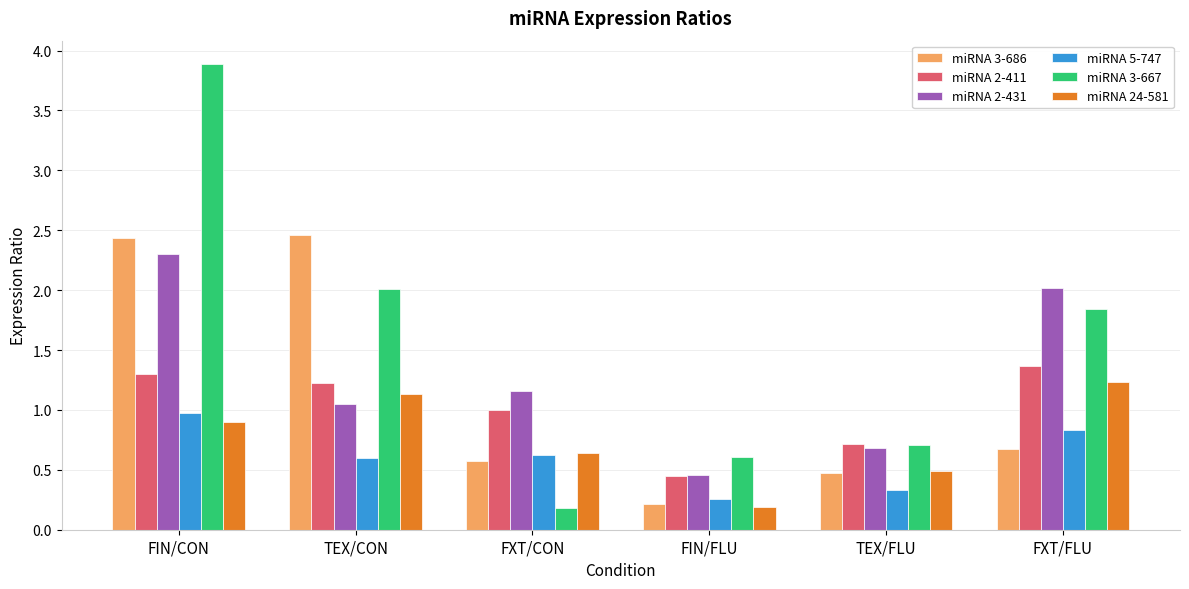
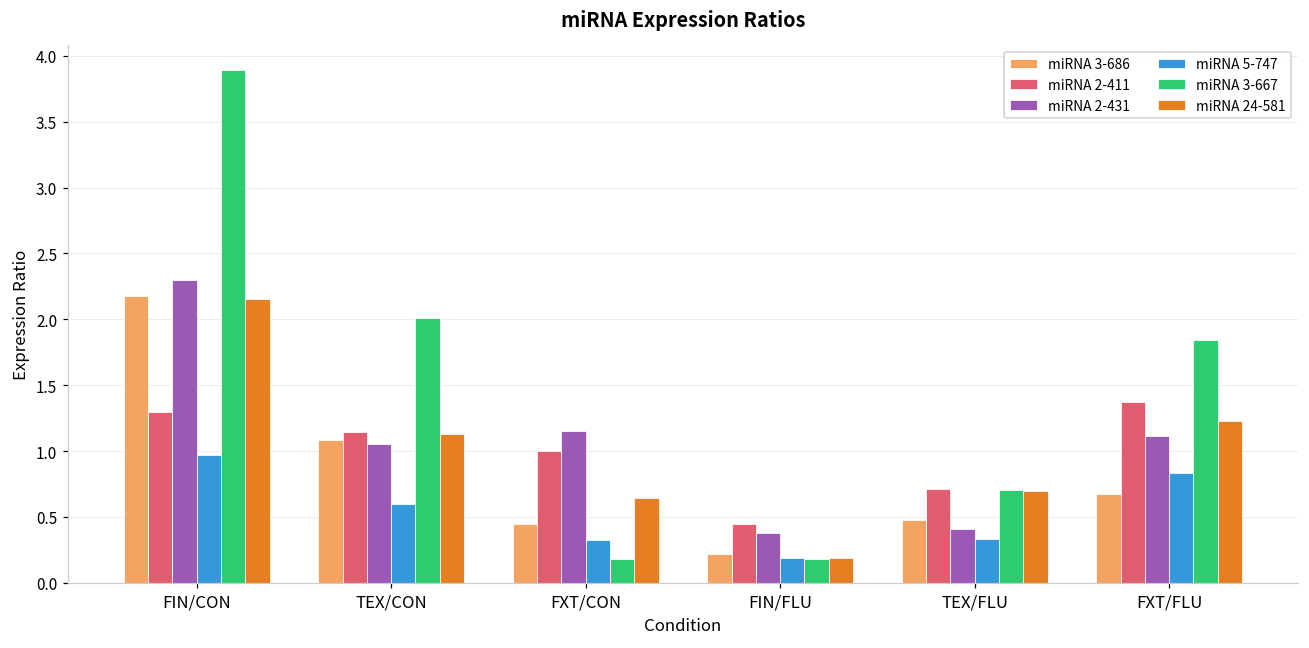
  {
    "miRNA 3-686": {
-     "FIN/CON": 2.44,
-     "TEX/CON": 2.46,
-     "FXT/CON": 0.57,
+     "FIN/CON": 2.18,
+     "TEX/CON": 1.08,
+     "FXT/CON": 0.45,
      "FIN/FLU": 0.22,
      "TEX/FLU": 0.47,
      "FXT/FLU": 0.68
    },
    "miRNA 2-411": {
      "FIN/CON": 1.30,
-     "TEX/CON": 1.22,
+     "TEX/CON": 1.14,
      "FXT/CON": 1.00,
      "FIN/FLU": 0.45,
      "TEX/FLU": 0.71,
      "FXT/FLU": 1.37
    },
    "miRNA 2-431": {
      "FIN/CON": 2.30,
      "TEX/CON": 1.05,
      "FXT/CON": 1.16,
-     "FIN/FLU": 0.46,
-     "TEX/FLU": 0.68,
-     "FXT/FLU": 2.01
+     "FIN/FLU": 0.38,
+     "TEX/FLU": 0.41,
+     "FXT/FLU": 1.11
    },
    "miRNA 5-747": {
      "FIN/CON": 0.97,
      "TEX/CON": 0.60,
-     "FXT/CON": 0.63,
-     "FIN/FLU": 0.25,
+     "FXT/CON": 0.32,
+     "FIN/FLU": 0.18,
      "TEX/FLU": 0.33,
      "FXT/FLU": 0.83
    },
    "miRNA 3-667": {
      "FIN/CON": 3.89,
      "TEX/CON": 2.01,
      "FXT/CON": 0.18,
-     "FIN/FLU": 0.60,
+     "FIN/FLU": 0.18,
      "TEX/FLU": 0.71,
      "FXT/FLU": 1.84
    },
    "miRNA 24-581": {
-     "FIN/CON": 0.90,
+     "FIN/CON": 2.15,
      "TEX/CON": 1.13,
      "FXT/CON": 0.64,
      "FIN/FLU": 0.19,
-     "TEX/FLU": 0.49,
+     "TEX/FLU": 0.70,
      "FXT/FLU": 1.23
    }
  }
